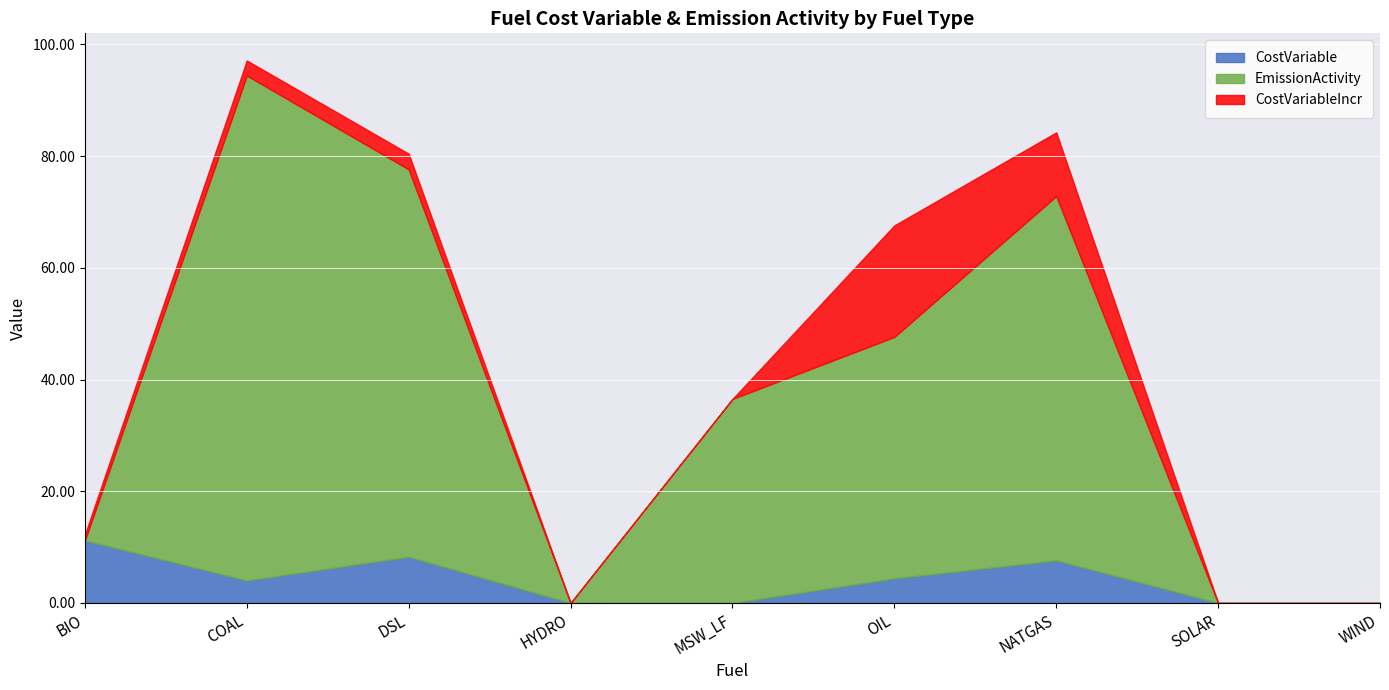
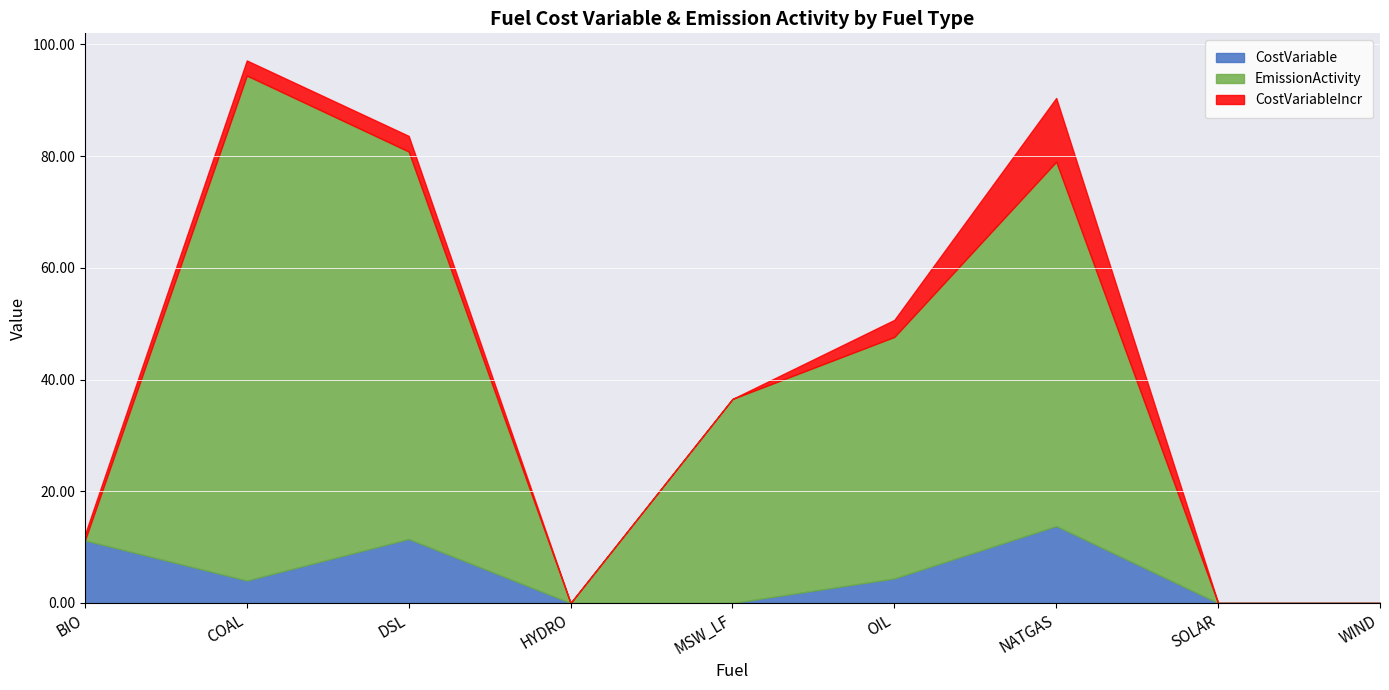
  {
    "CostVariable": {
      "COAL": 4,
-     "DSL": 8,
+     "DSL": 11,
      "MSW_LF": 0,
      "OIL": 4,
-     "NATGAS": 8
+     "NATGAS": 14
    },
    "EmissionActivity": {
      "COAL": 90,
      "DSL": 69,
      "OIL": 43,
      "NATGAS": 65
    },
    "CostVariableIncr": {
      "BIO": 1,
      "COAL": 3,
      "DSL": 3,
-     "OIL": 20,
+     "OIL": 3,
      "NATGAS": 11
    }
  }
